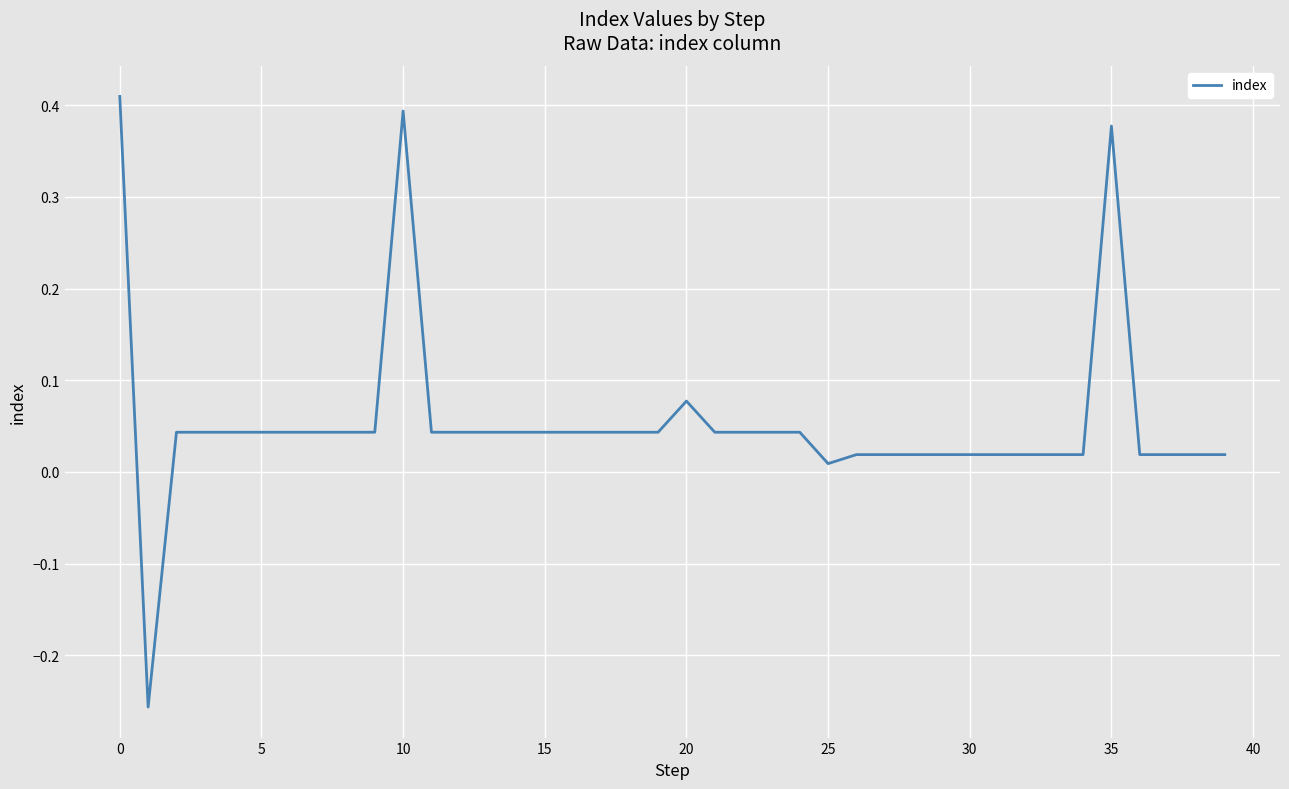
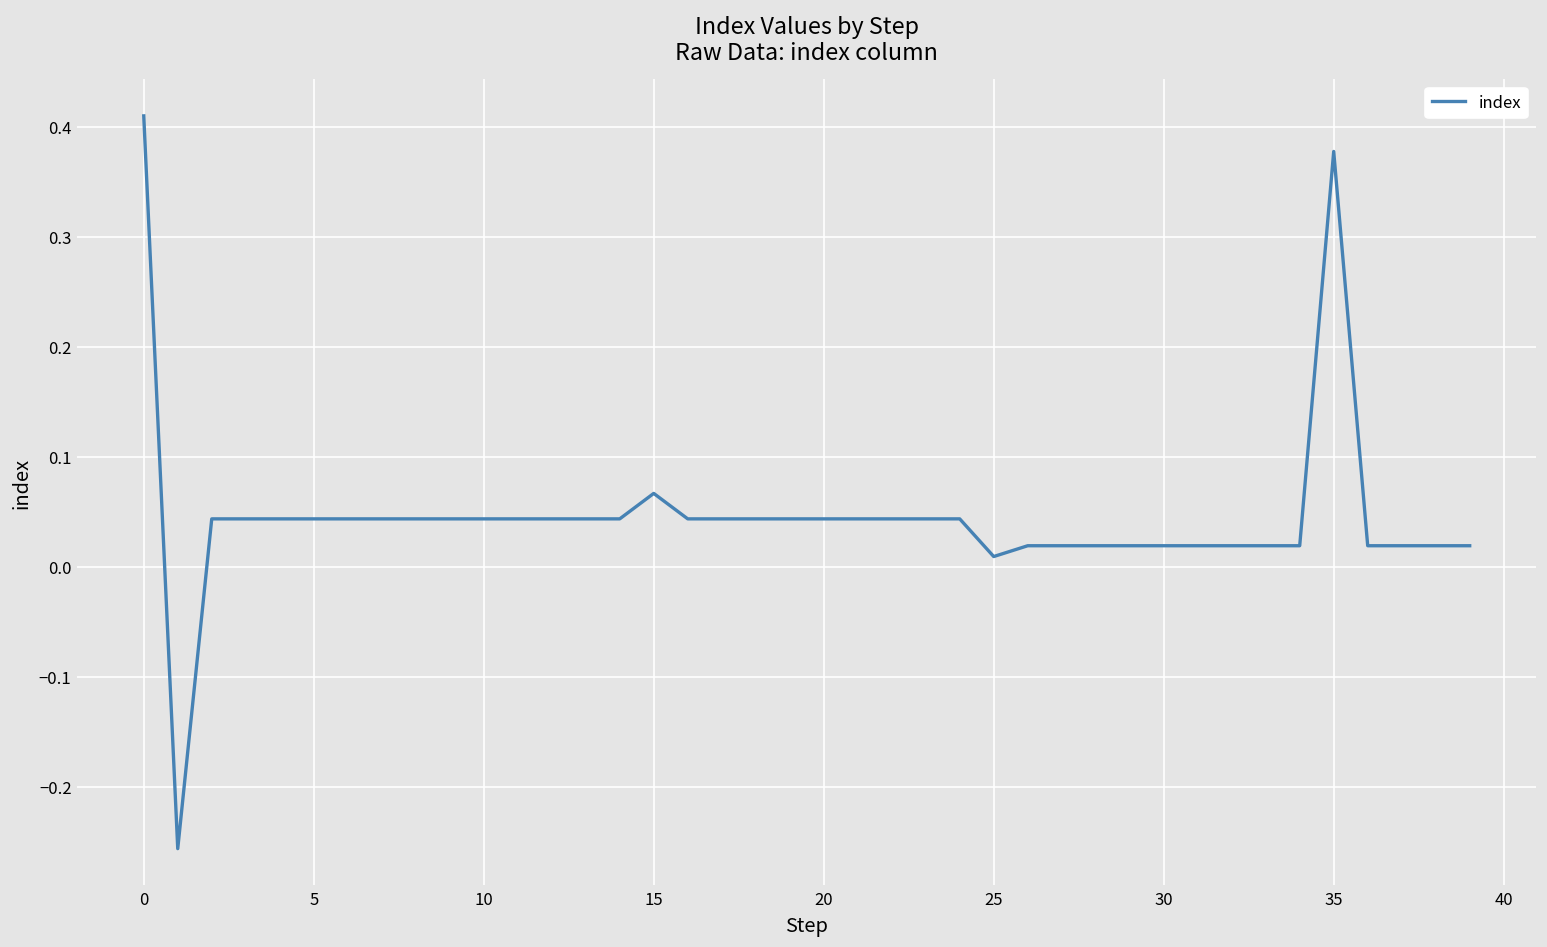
  {
    "0": 0.41,
    "5": 0.04,
-   "10": 0.39,
-   "15": 0.04,
-   "20": 0.08,
+   "10": 0.04,
+   "15": 0.07,
+   "20": 0.04,
    "25": 0.01,
    "30": 0.02,
    "35": 0.38
  }
